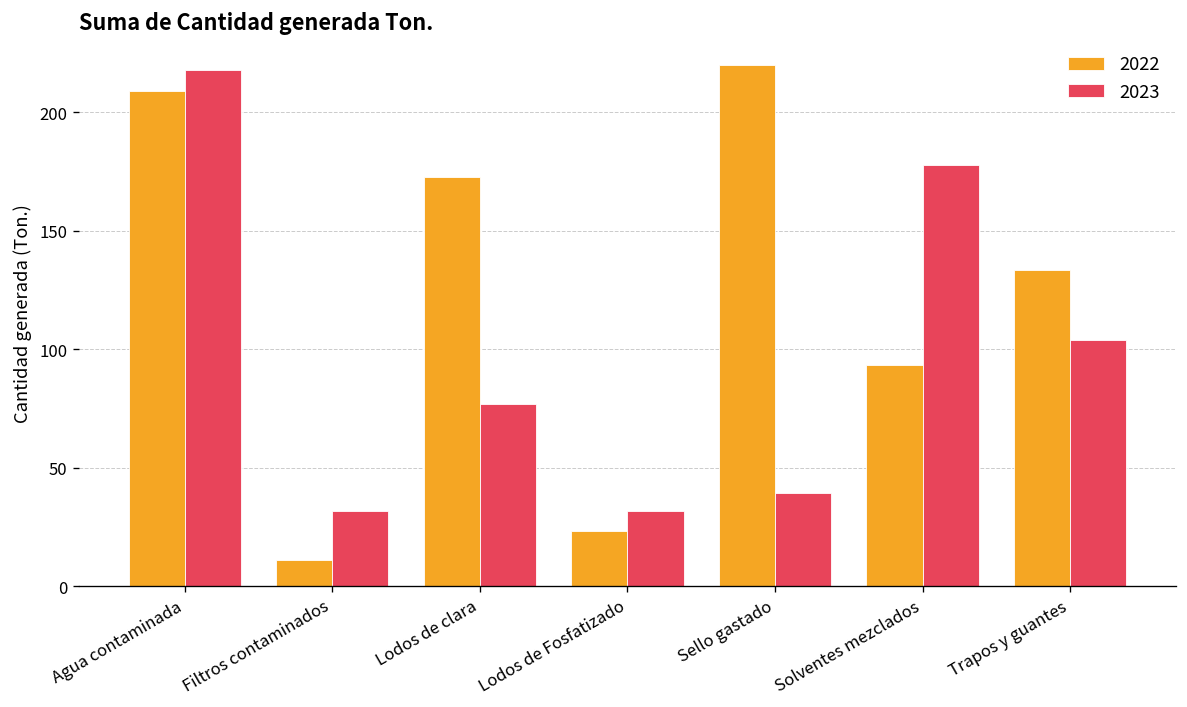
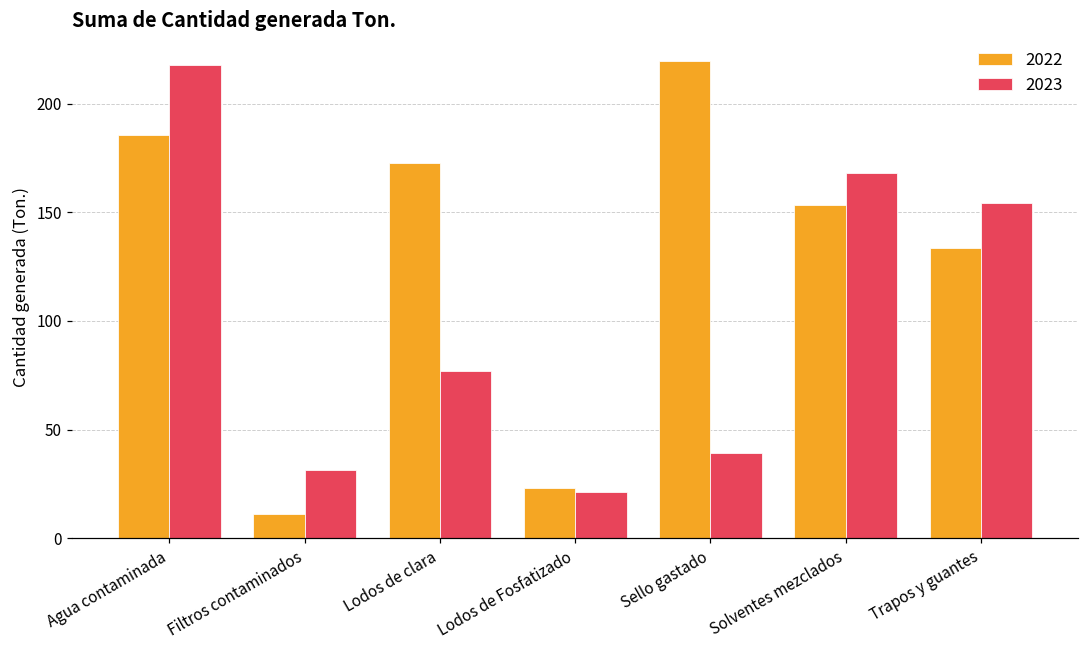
  {
    "2022": {
-     "Agua contaminada": 209,
+     "Agua contaminada": 186,
      "Filtros contaminados": 11,
      "Lodos de clara": 173,
      "Lodos de Fosfatizado": 23,
      "Sello gastado": 220,
-     "Solventes mezclados": 93,
+     "Solventes mezclados": 153,
      "Trapos y guantes": 133
    },
    "2023": {
      "Agua contaminada": 218,
      "Filtros contaminados": 31,
      "Lodos de clara": 77,
-     "Lodos de Fosfatizado": 32,
+     "Lodos de Fosfatizado": 21,
      "Sello gastado": 39,
-     "Solventes mezclados": 178,
-     "Trapos y guantes": 104
+     "Solventes mezclados": 168,
+     "Trapos y guantes": 154
    }
  }
